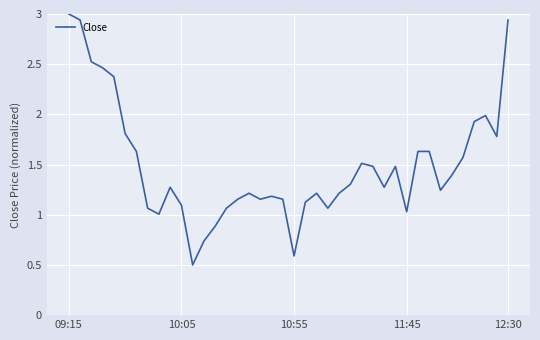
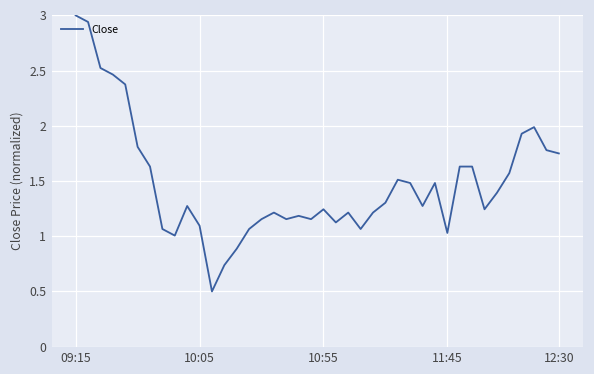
  {
    "09:15": 3.00,
    "10:05": 1.10,
-   "10:55": 0.59,
+   "10:55": 1.24,
    "11:45": 1.03,
-   "12:30": 2.94
+   "12:30": 1.75
  }
